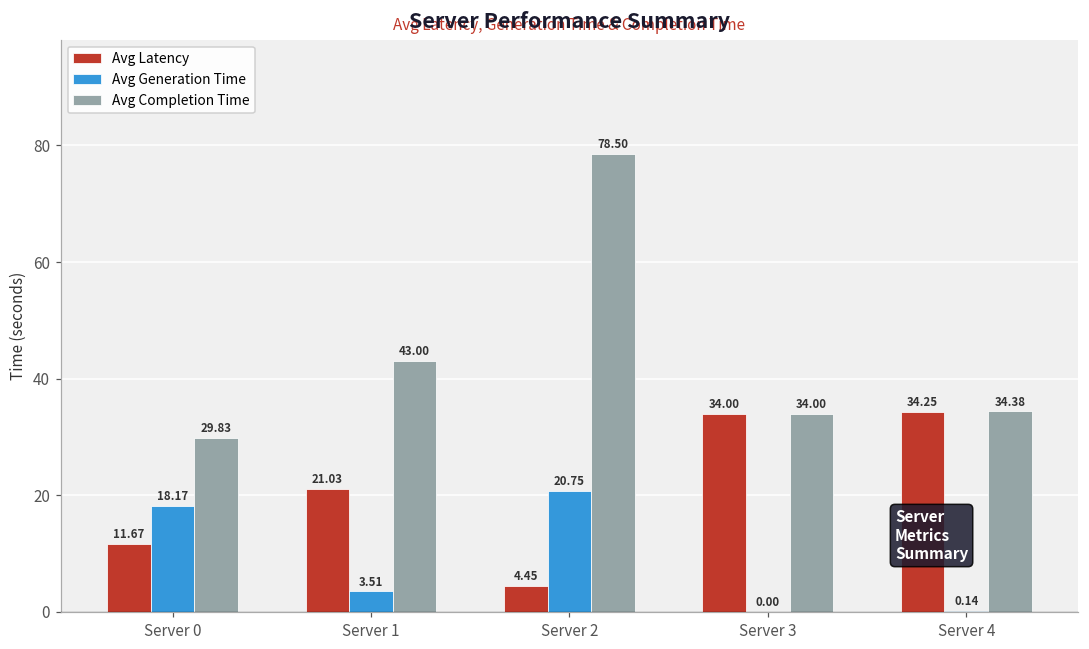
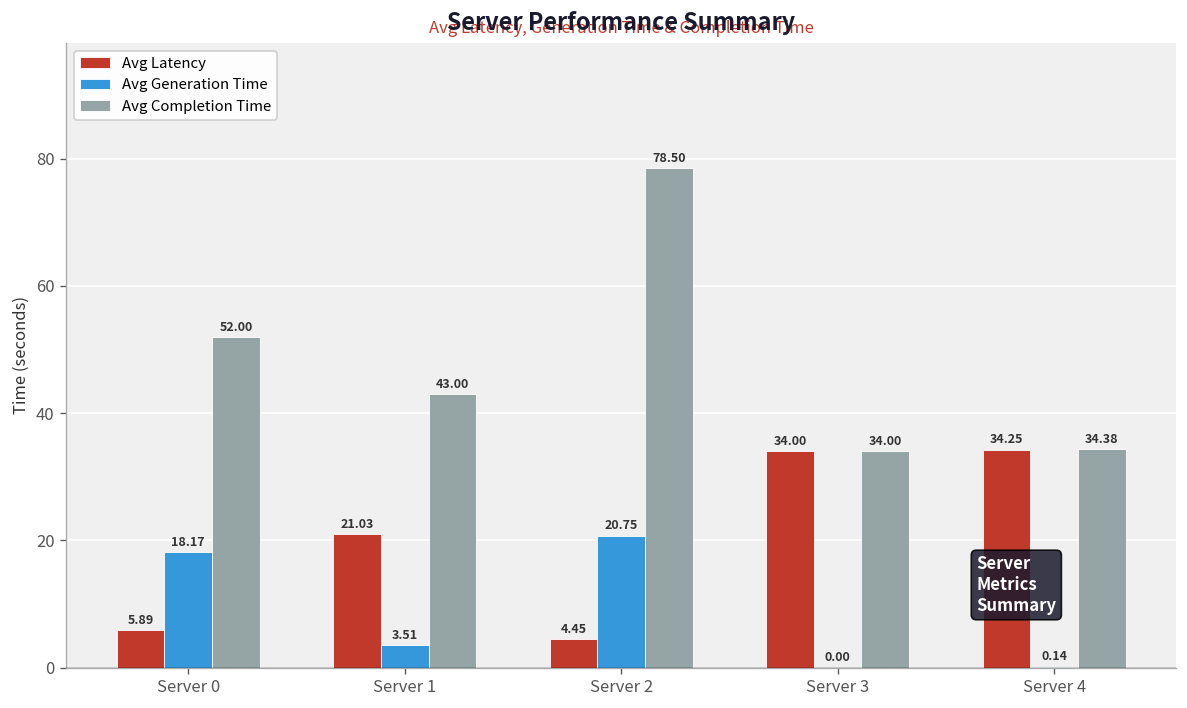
  {
    "Avg Latency": {
-     "Server 0": 11.67,
+     "Server 0": 5.89,
      "Server 1": 21.03,
      "Server 2": 4.45,
      "Server 3": 34.00,
      "Server 4": 34.25
    },
    "Avg Generation Time": {
      "Server 0": 18.17,
      "Server 1": 3.51,
      "Server 2": 20.75,
      "Server 3": 0.00,
      "Server 4": 0.14
    },
    "Avg Completion Time": {
-     "Server 0": 29.83,
+     "Server 0": 52.00,
      "Server 1": 43.00,
      "Server 2": 78.50,
      "Server 3": 34.00,
      "Server 4": 34.38
    }
  }
